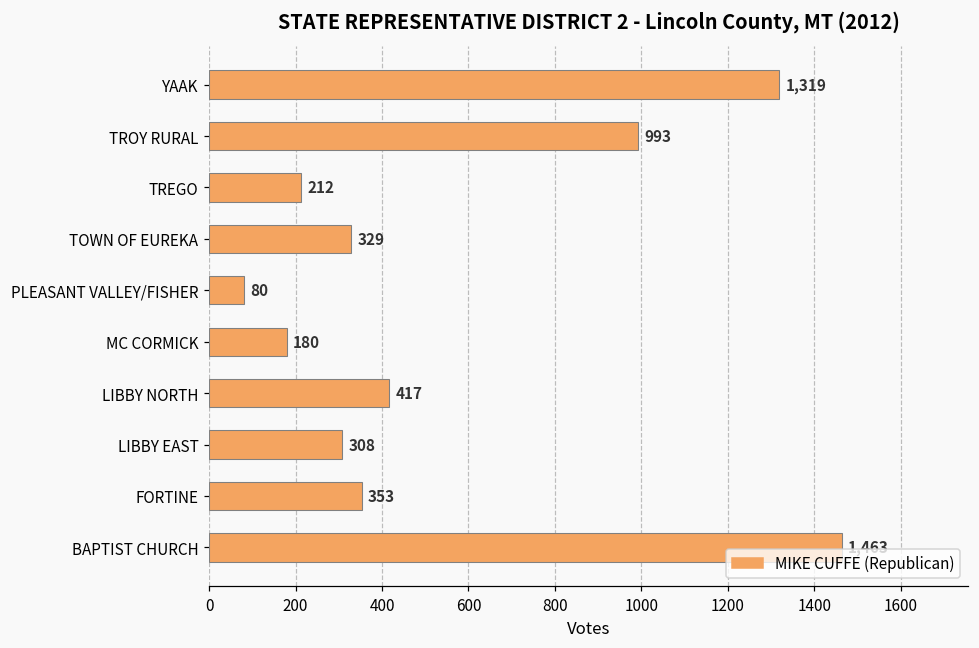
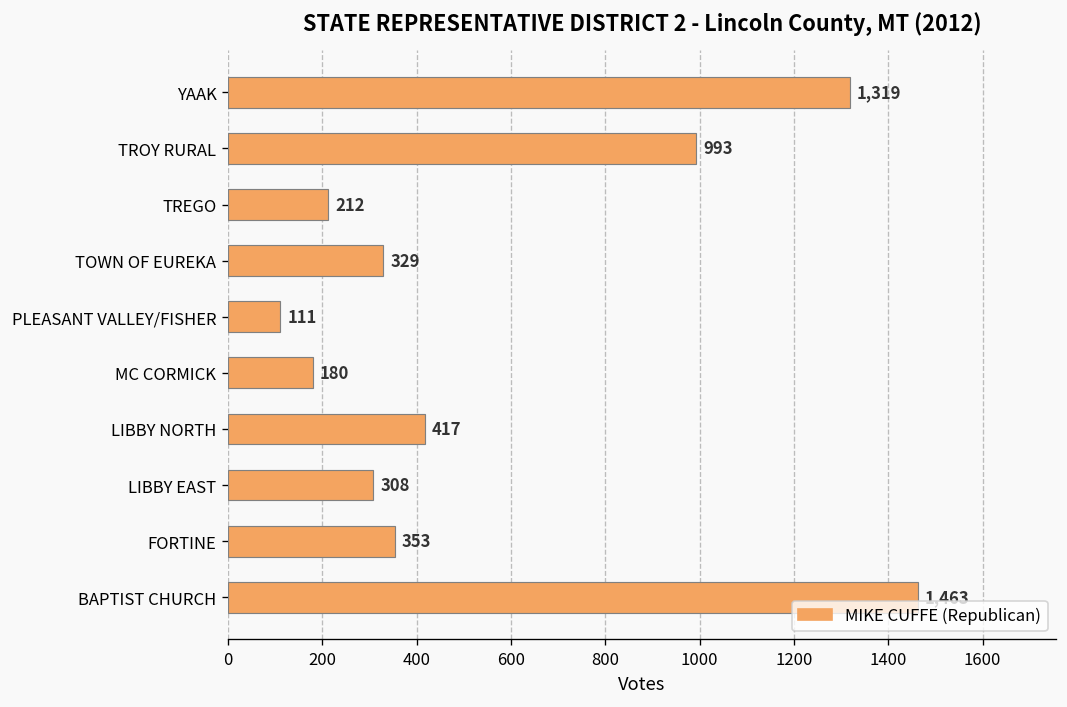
  {
    "YAAK": "1,319",
    "TROY RURAL": "993",
    "TREGO": "212",
    "TOWN OF EUREKA": "329",
-   "PLEASANT VALLEY/FISHER": "80",
+   "PLEASANT VALLEY/FISHER": "111",
    "MC CORMICK": "180",
    "LIBBY NORTH": "417",
    "LIBBY EAST": "308",
    "FORTINE": "353"
  }
